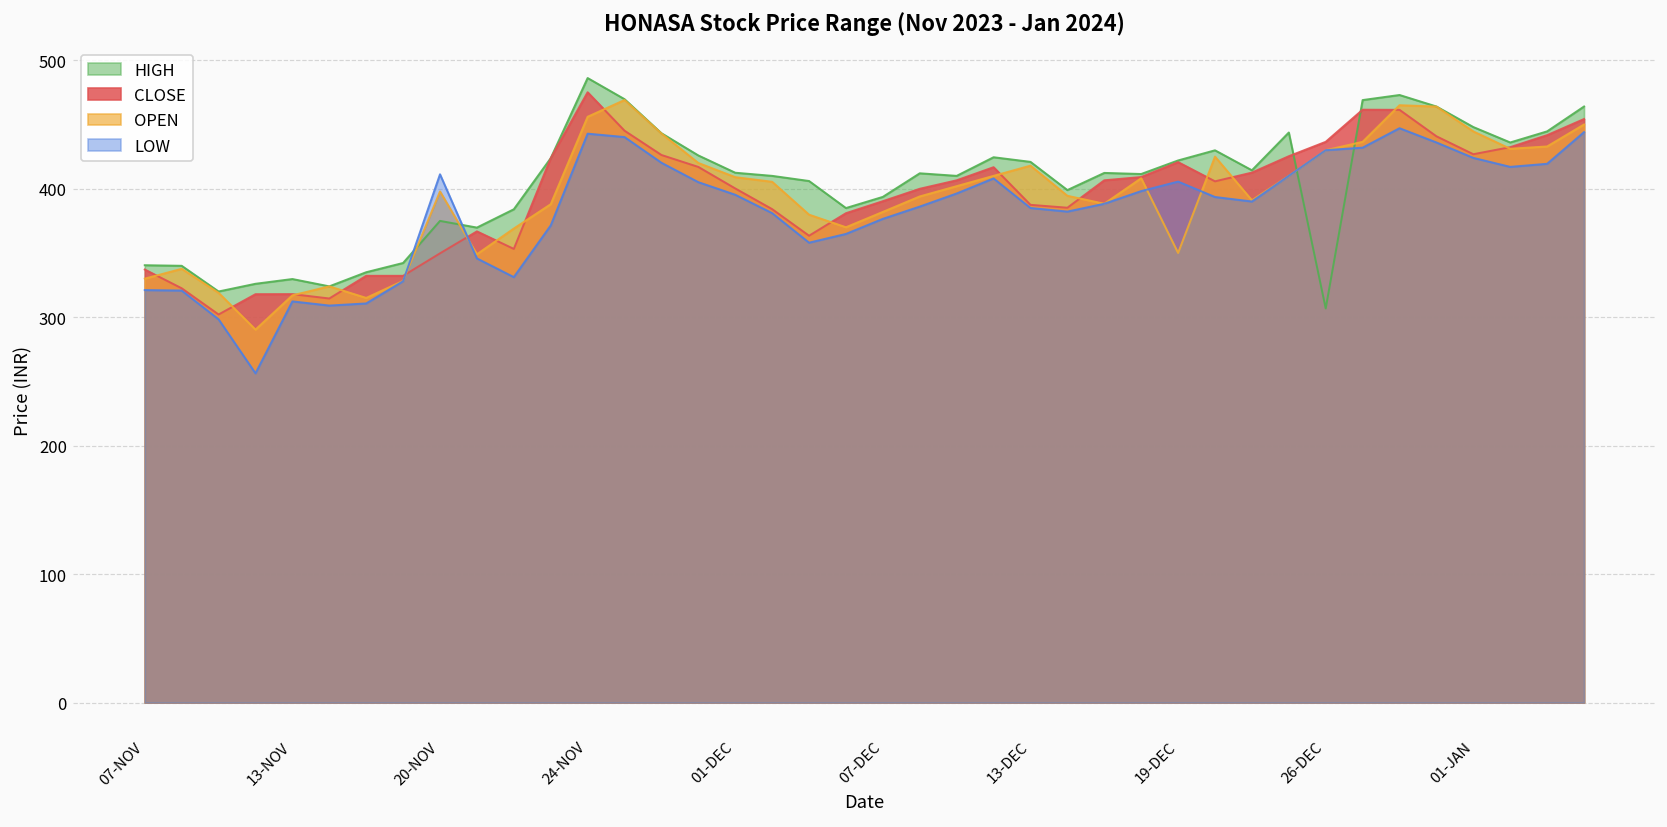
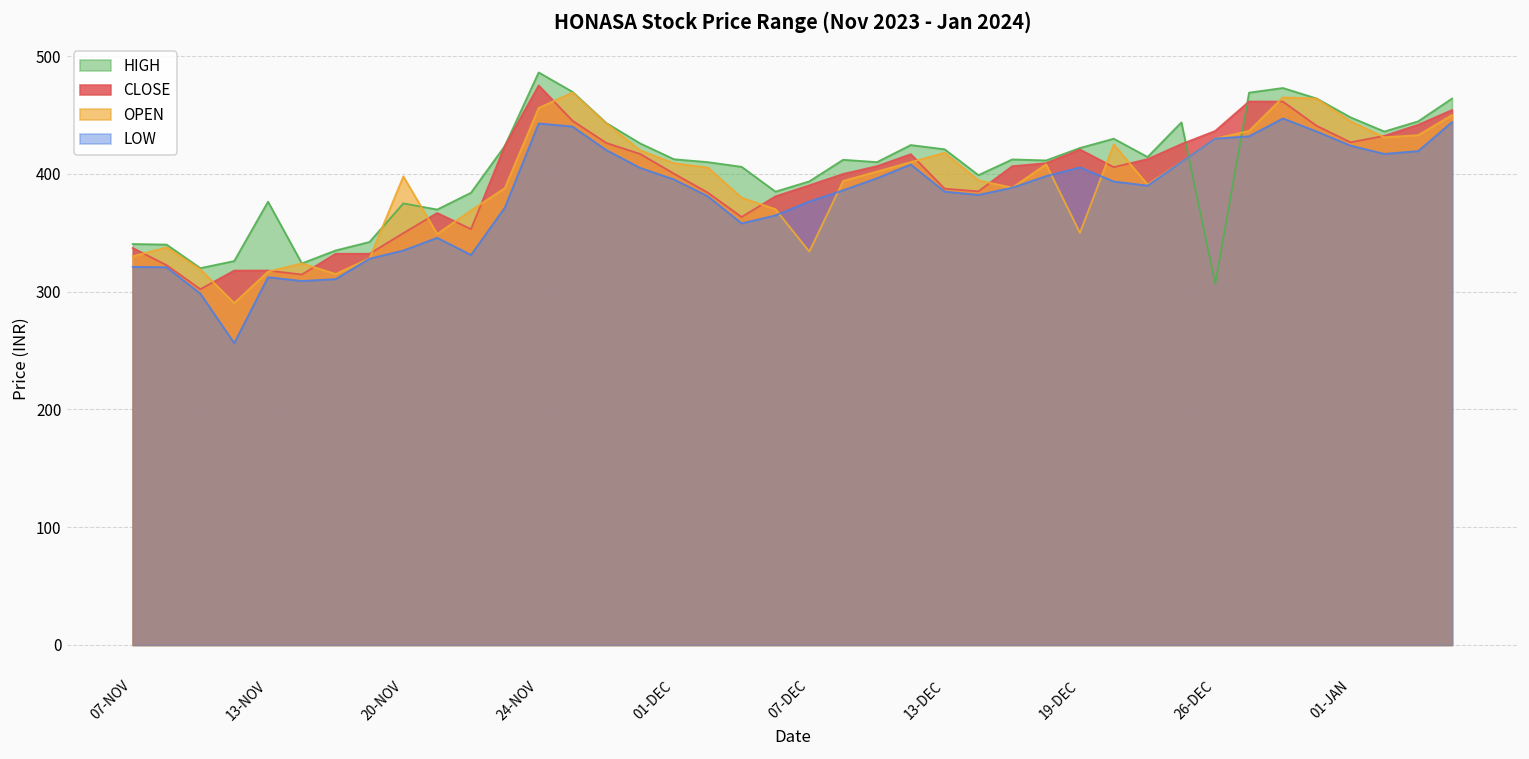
  {
    "HIGH": {
      "07-NOV": 340,
-     "13-NOV": 330,
+     "13-NOV": 376,
      "20-NOV": 375,
      "24-NOV": 486,
      "01-DEC": 412,
      "07-DEC": 394,
      "13-DEC": 421,
      "26-DEC": 307,
      "01-JAN": 448
    },
    "CLOSE": {
      "07-NOV": 337,
      "20-NOV": 350,
      "24-NOV": 475,
      "01-DEC": 400,
      "07-DEC": 390,
      "13-DEC": 387,
      "26-DEC": 437,
      "01-JAN": 427
    },
    "OPEN": {
      "07-NOV": 330,
      "20-NOV": 398,
      "24-NOV": 456,
      "01-DEC": 409,
-     "07-DEC": 382,
+     "07-DEC": 334,
      "13-DEC": 418,
      "19-DEC": 350,
      "01-JAN": 445
    },
    "LOW": {
      "07-NOV": 321,
      "13-NOV": 312,
-     "20-NOV": 411,
+     "20-NOV": 335,
      "24-NOV": 443,
      "01-DEC": 395,
      "07-DEC": 377,
      "13-DEC": 385,
      "19-DEC": 406,
      "01-JAN": 424
    }
  }
